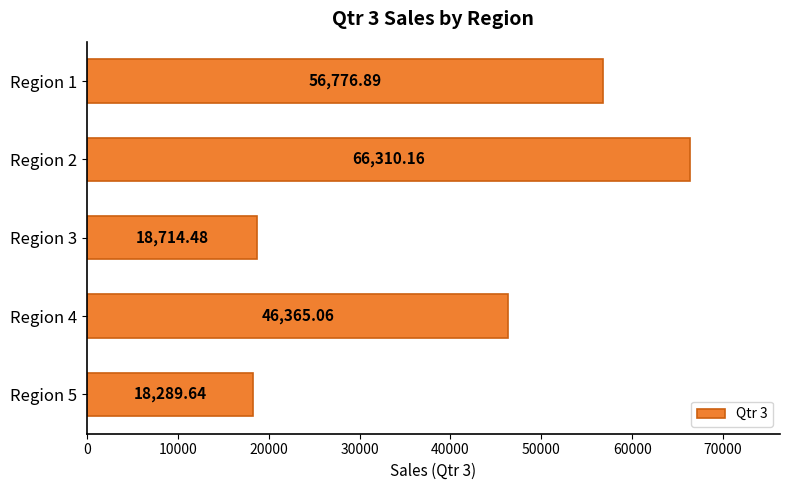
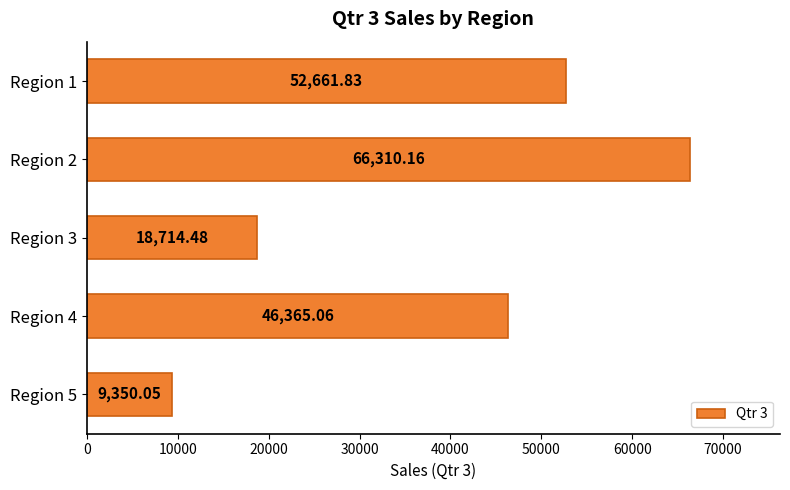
  {
-   "Region 1": "56,776.89",
+   "Region 1": "52,661.83",
    "Region 2": "66,310.16",
    "Region 3": "18,714.48",
    "Region 4": "46,365.06",
-   "Region 5": "18,289.64"
+   "Region 5": "9,350.05"
  }
